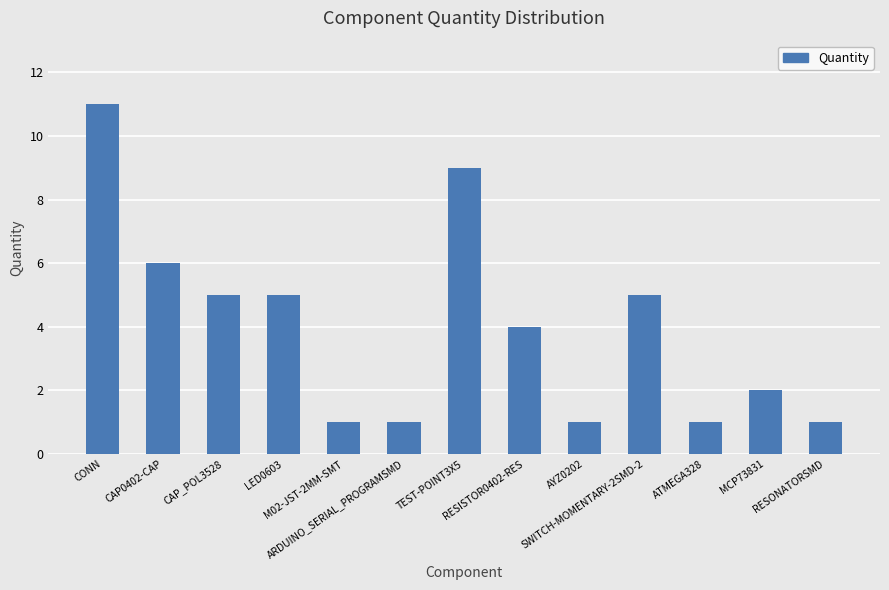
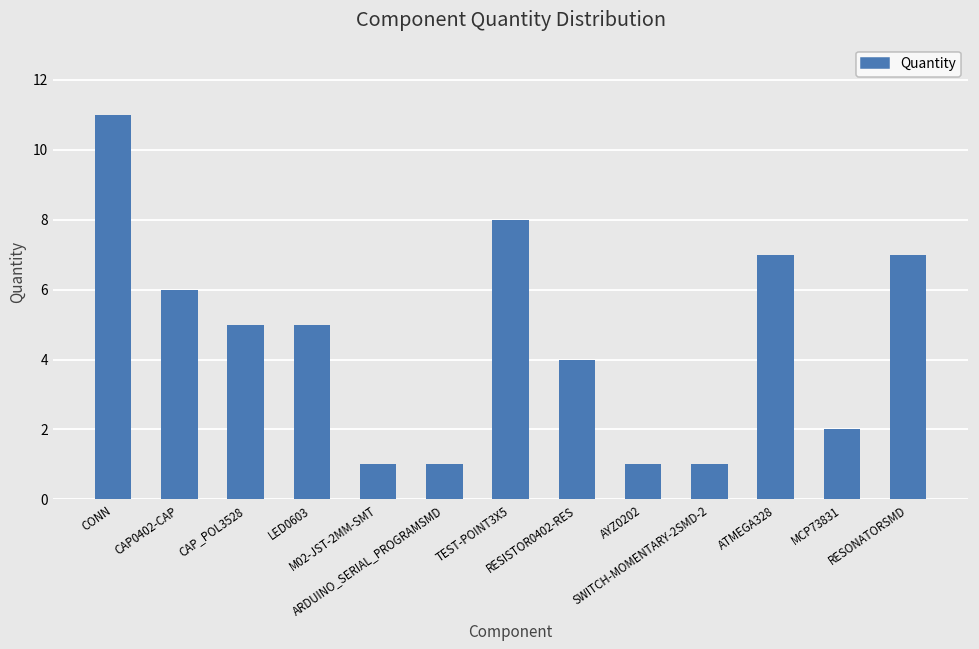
  {
    "CONN": 11,
    "CAP0402-CAP": 6,
    "CAP_POL3528": 5,
    "LED0603": 5,
    "M02-JST-2MM-SMT": 1,
    "ARDUINO_SERIAL_PROGRAMSMD": 1,
-   "TEST-POINT3X5": 9,
+   "TEST-POINT3X5": 8,
    "RESISTOR0402-RES": 4,
    "AYZ0202": 1,
-   "SWITCH-MOMENTARY-2SMD-2": 5,
-   "ATMEGA328": 1,
+   "SWITCH-MOMENTARY-2SMD-2": 1,
+   "ATMEGA328": 7,
    "MCP73831": 2,
-   "RESONATORSMD": 1
+   "RESONATORSMD": 7
  }
